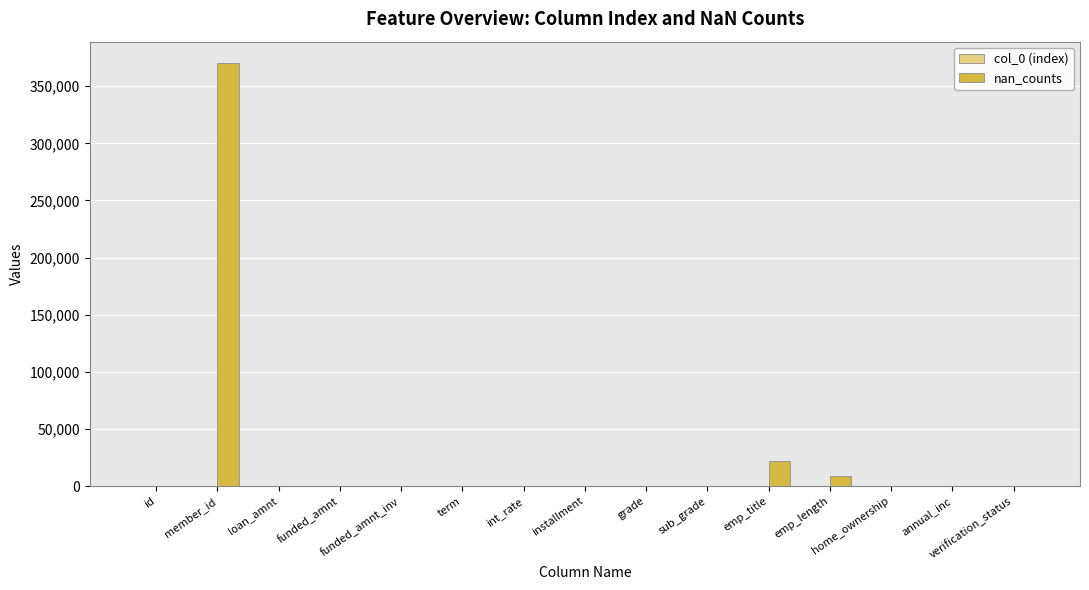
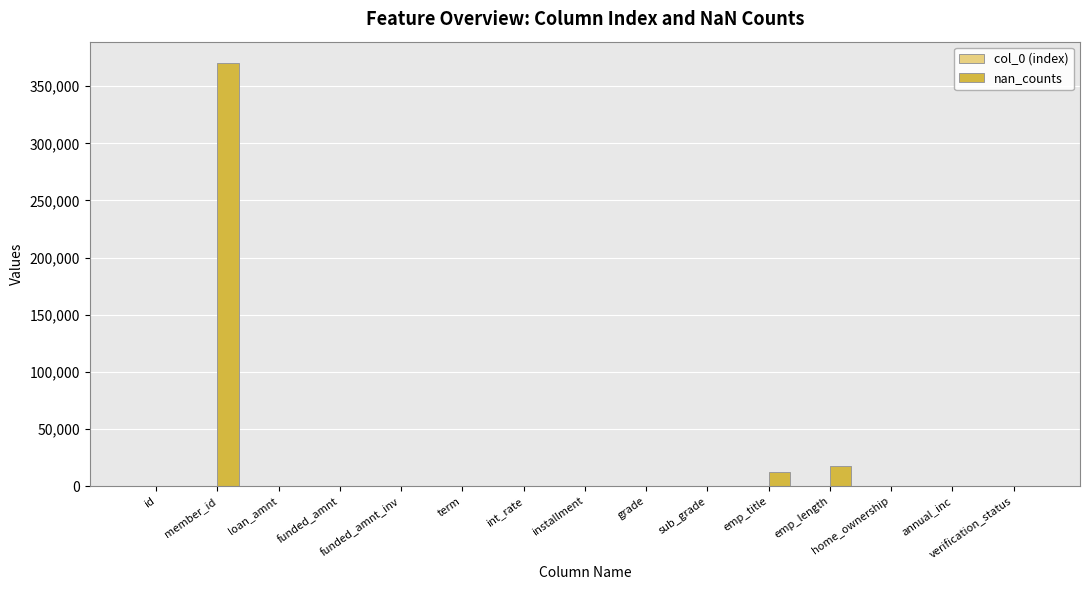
  {
    "col_0 (index)": {
      "id": "0"
    },
    "nan_counts": {
      "id": "0",
      "member_id": "370,000",
      "loan_amnt": "0",
      "funded_amnt": "0",
      "funded_amnt_inv": "0",
      "term": "0",
      "int_rate": "0",
      "installment": "0",
      "grade": "0",
      "sub_grade": "0",
-     "emp_title": "22,000",
-     "emp_length": "9,000",
+     "emp_title": "12,000",
+     "emp_length": "18,000",
      "home_ownership": "0",
      "annual_inc": "0",
      "verification_status": "0"
    }
  }
